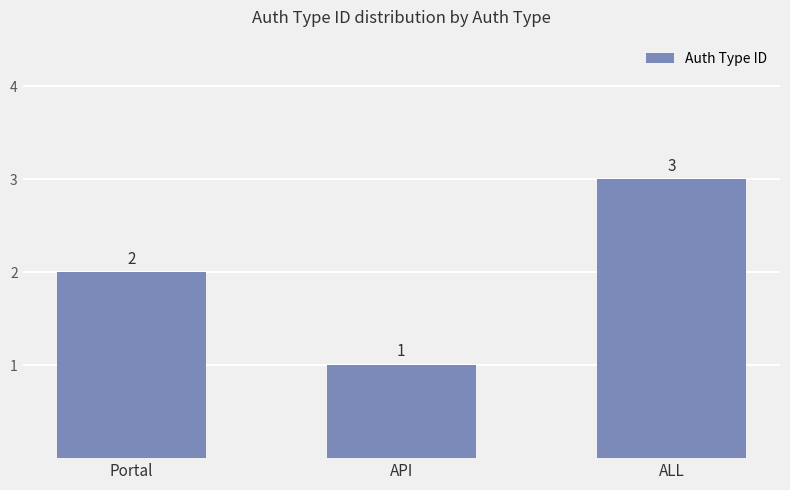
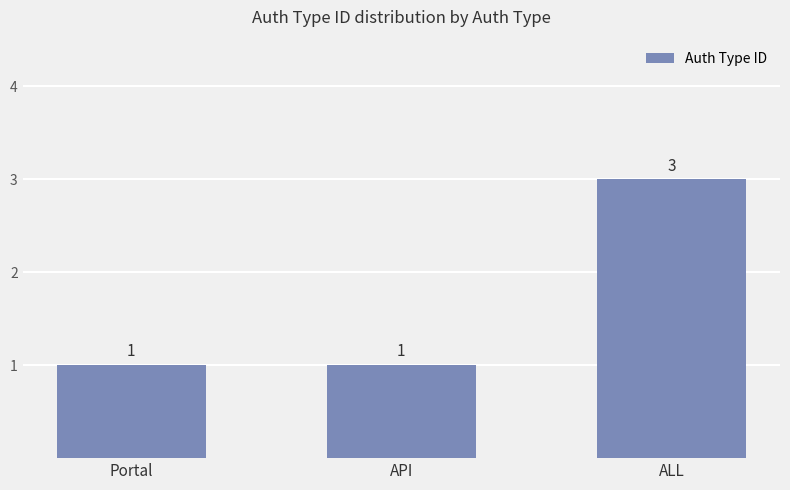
  {
-   "Portal": 2,
+   "Portal": 1,
    "API": 1,
    "ALL": 3
  }
